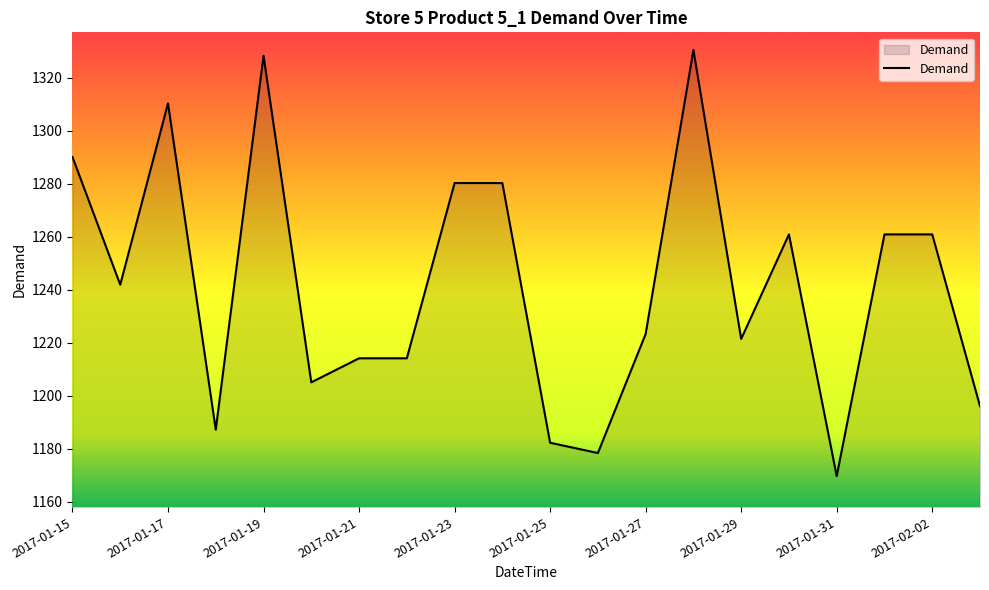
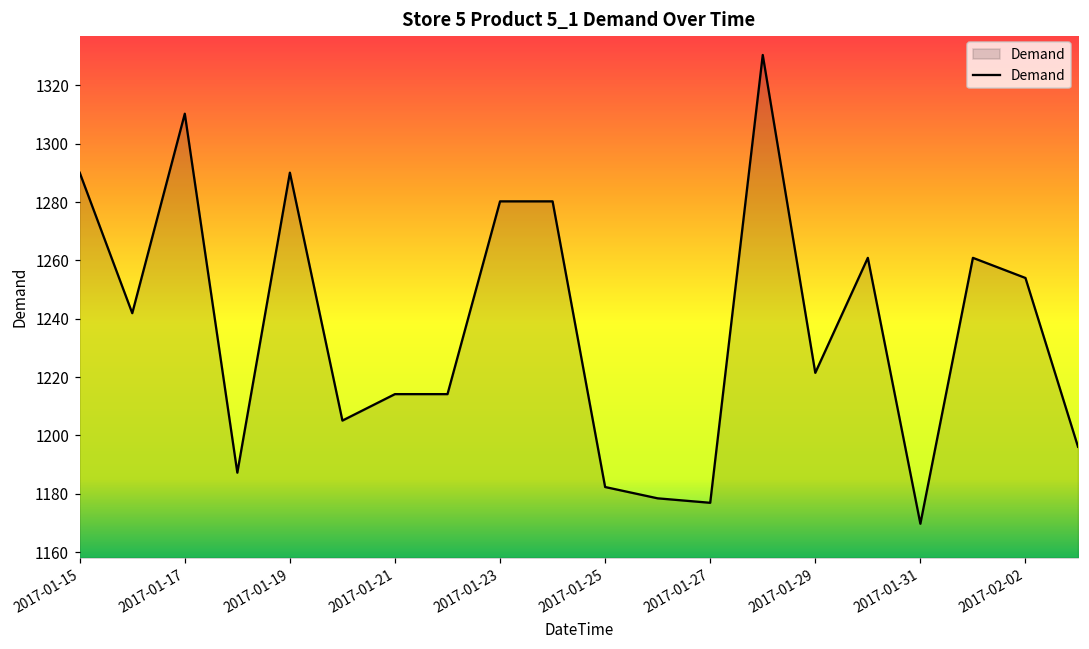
  {
    "2017-01-15": 1290,
    "2017-01-17": 1310,
-   "2017-01-19": 1328,
+   "2017-01-19": 1290,
    "2017-01-21": 1214,
    "2017-01-23": 1280,
    "2017-01-25": 1182,
-   "2017-01-27": 1223,
+   "2017-01-27": 1177,
    "2017-01-29": 1221,
    "2017-01-31": 1170,
-   "2017-02-02": 1261
+   "2017-02-02": 1254
  }
